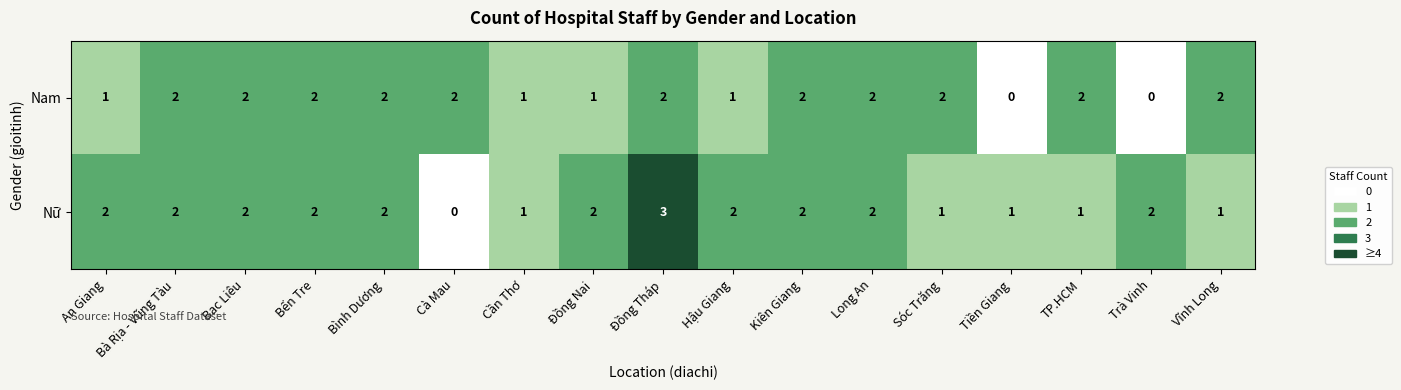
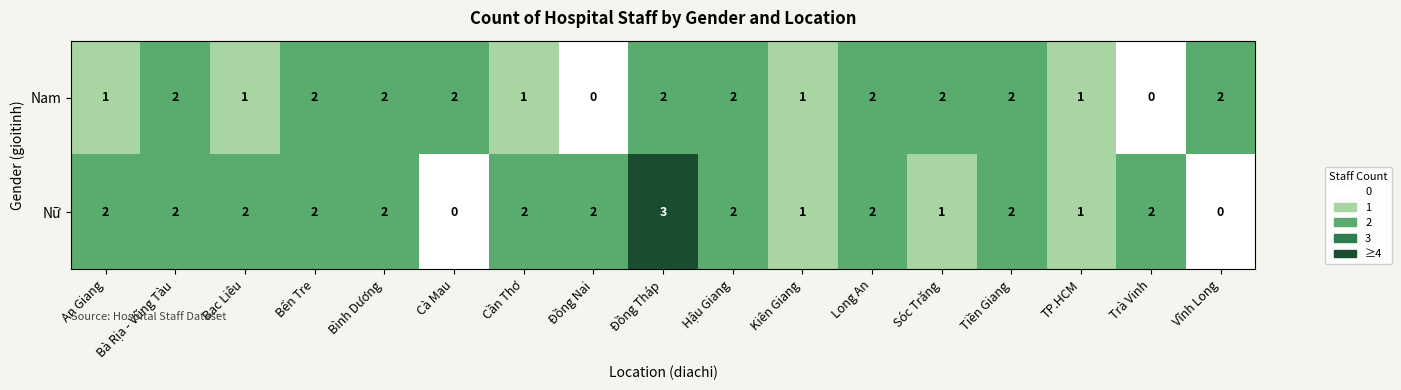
  {
    "Nam": {
      "An Giang": 1,
      "Bà Rịa - Vũng Tàu": 2,
-     "Bạc Liêu": 2,
+     "Bạc Liêu": 1,
      "Bến Tre": 2,
      "Bình Dương": 2,
      "Cà Mau": 2,
      "Cần Thơ": 1,
-     "Đồng Nai": 1,
+     "Đồng Nai": 0,
      "Đồng Tháp": 2,
-     "Hậu Giang": 1,
-     "Kiên Giang": 2,
+     "Hậu Giang": 2,
+     "Kiên Giang": 1,
      "Long An": 2,
      "Sóc Trăng": 2,
-     "Tiền Giang": 0,
-     "TP.HCM": 2,
+     "Tiền Giang": 2,
+     "TP.HCM": 1,
      "Trà Vinh": 0,
      "Vĩnh Long": 2
    },
    "Nữ": {
      "An Giang": 2,
      "Bà Rịa - Vũng Tàu": 2,
      "Bạc Liêu": 2,
      "Bến Tre": 2,
      "Bình Dương": 2,
      "Cà Mau": 0,
-     "Cần Thơ": 1,
+     "Cần Thơ": 2,
      "Đồng Nai": 2,
      "Đồng Tháp": 3,
      "Hậu Giang": 2,
-     "Kiên Giang": 2,
+     "Kiên Giang": 1,
      "Long An": 2,
      "Sóc Trăng": 1,
-     "Tiền Giang": 1,
+     "Tiền Giang": 2,
      "TP.HCM": 1,
      "Trà Vinh": 2,
-     "Vĩnh Long": 1
+     "Vĩnh Long": 0
    }
  }
